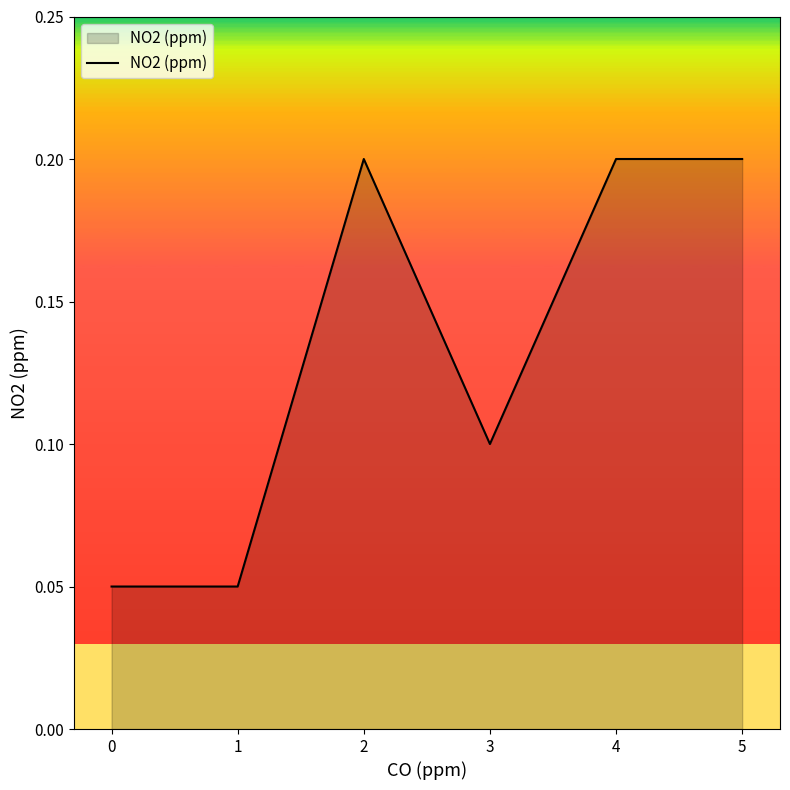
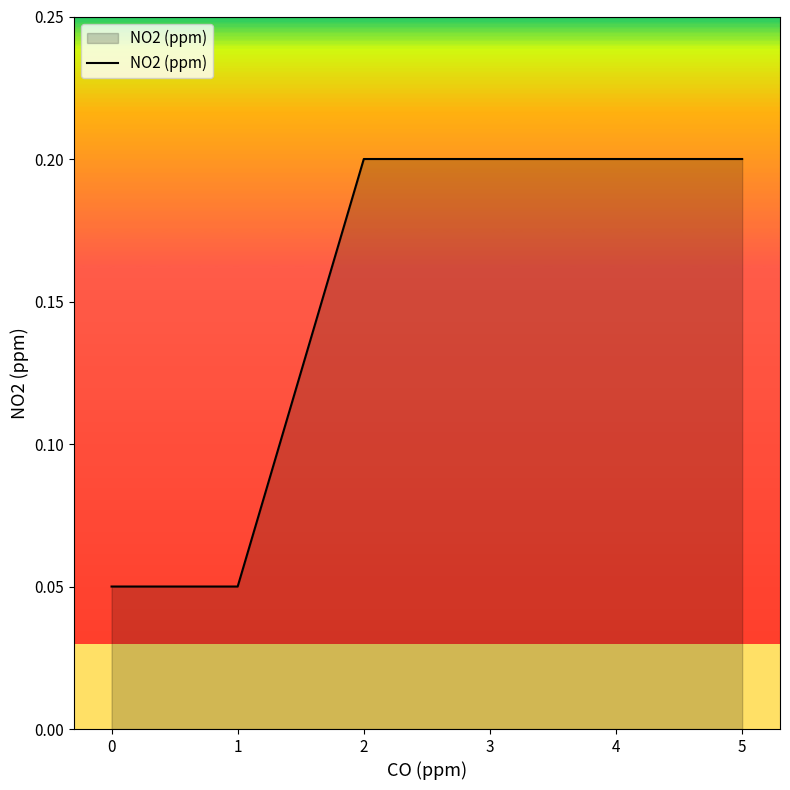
  {
    "0": 0.050,
    "1": 0.050,
    "2": 0.2,
-   "3": 0.1,
+   "3": 0.2,
    "4": 0.2,
    "5": 0.2
  }
